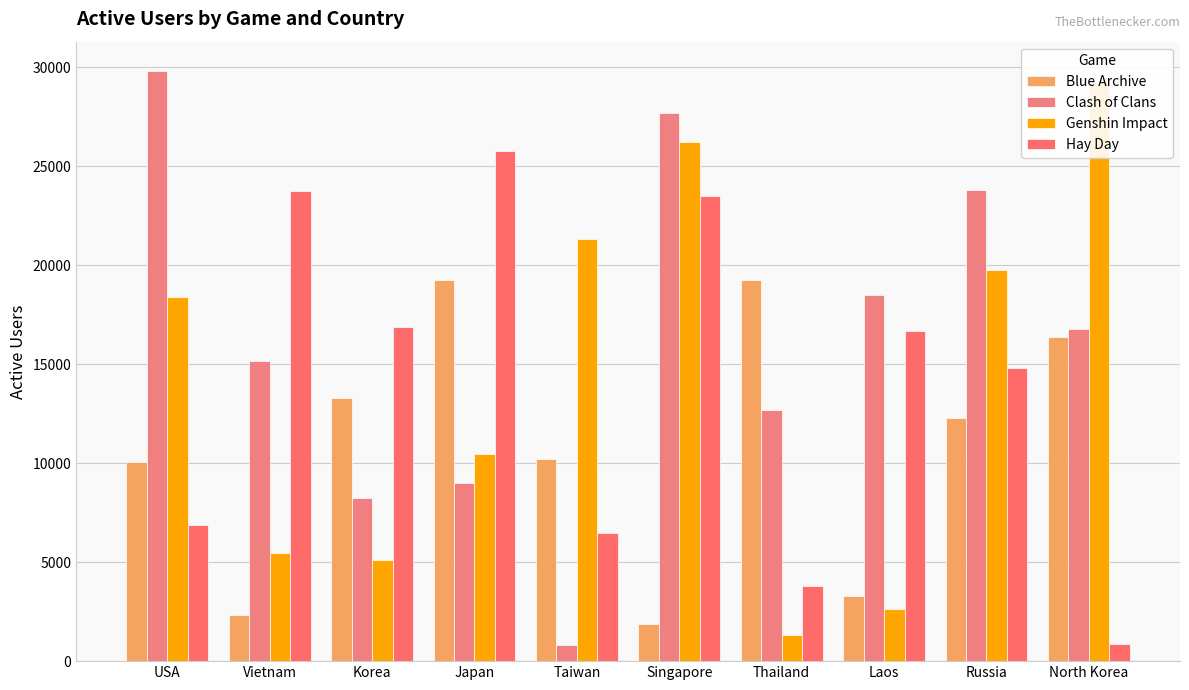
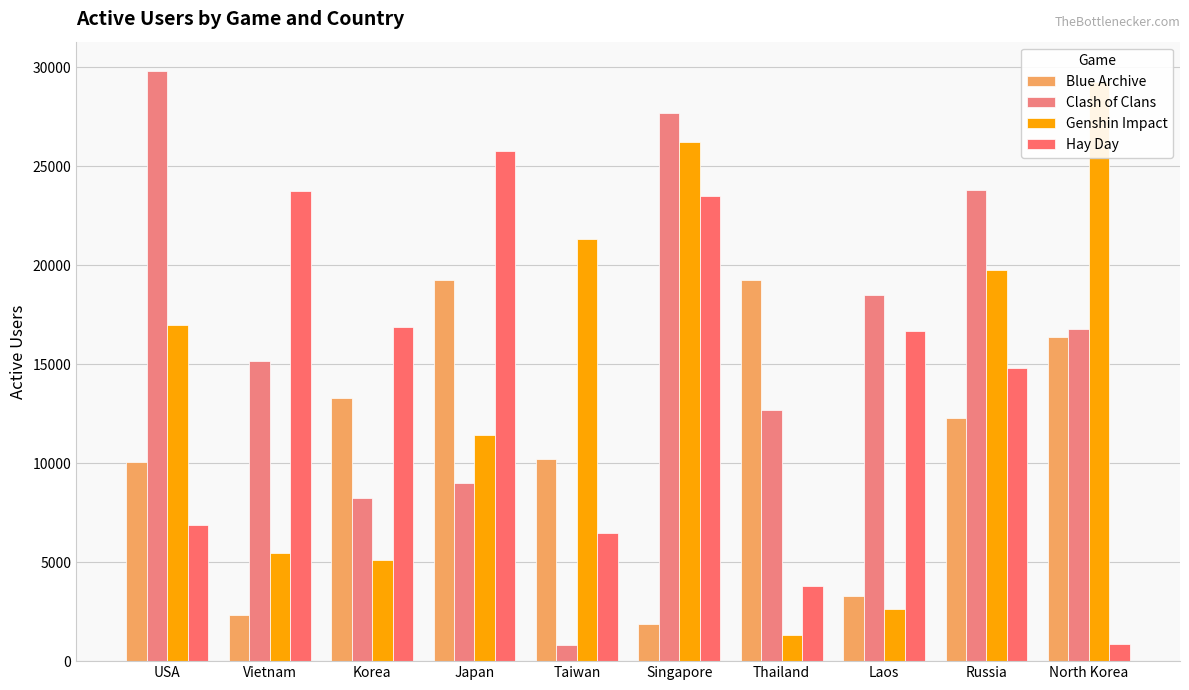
  {
    "Genshin Impact": {
-     "USA": 18400,
+     "USA": 17000,
      "Vietnam": 5400,
      "Korea": 5100,
-     "Japan": 10500,
+     "Japan": 11400,
      "Taiwan": 21300,
      "Singapore": 26200,
      "Thailand": 1300,
      "Laos": 2700,
      "Russia": 19800
    }
  }
